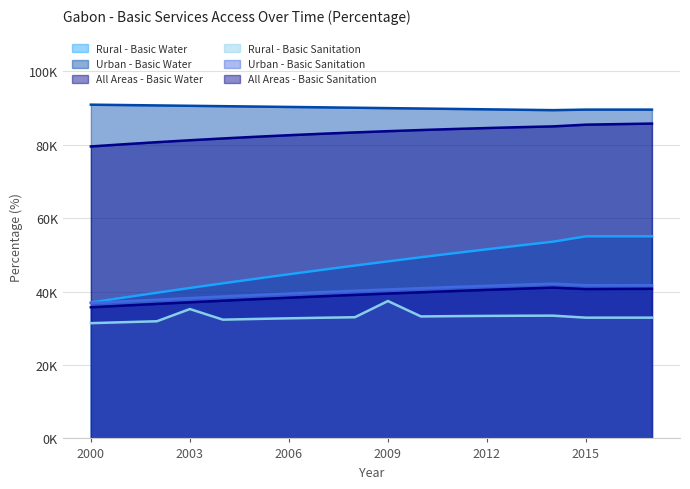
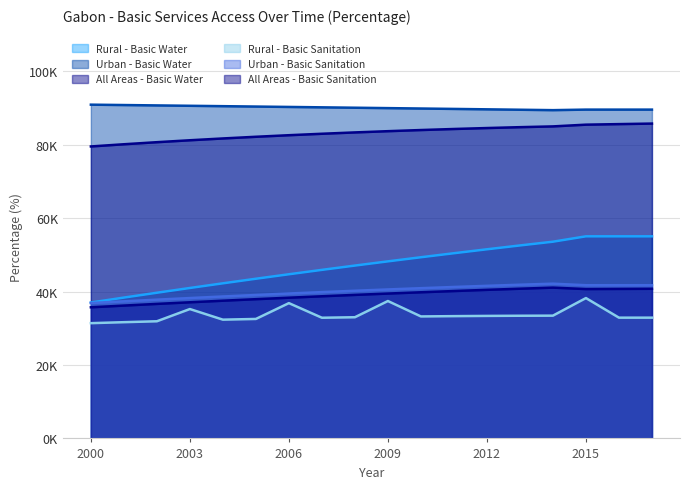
  {
    "Rural - Basic Sanitation": {
      "2000": 31000,
      "2003": 35000,
-     "2006": 33000,
+     "2006": 37000,
      "2009": 37000,
      "2012": 33000,
-     "2015": 33000
+     "2015": 38000
    }
  }
